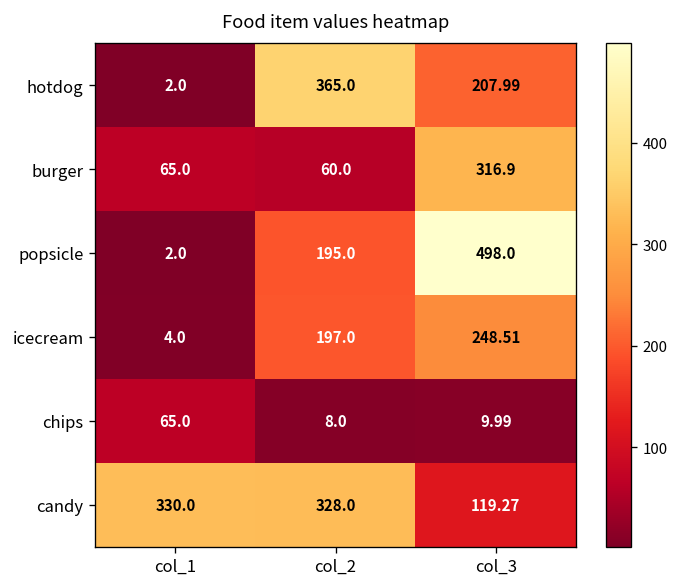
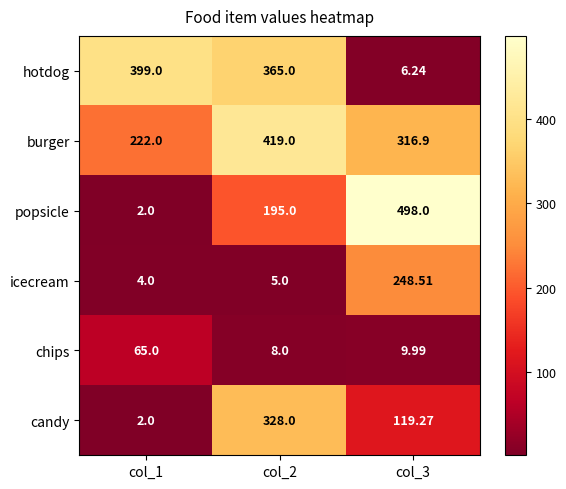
  {
    "hotdog": {
-     "col_1": 2.0,
+     "col_1": 399.0,
      "col_2": 365.0,
-     "col_3": 207.99
+     "col_3": 6.24
    },
    "burger": {
-     "col_1": 65.0,
-     "col_2": 60.0,
+     "col_1": 222.0,
+     "col_2": 419.0,
      "col_3": 316.9
    },
    "popsicle": {
      "col_1": 2.0,
      "col_2": 195.0,
      "col_3": 498.0
    },
    "icecream": {
      "col_1": 4.0,
-     "col_2": 197.0,
+     "col_2": 5.0,
      "col_3": 248.51
    },
    "chips": {
      "col_1": 65.0,
      "col_2": 8.0,
      "col_3": 9.99
    },
    "candy": {
-     "col_1": 330.0,
+     "col_1": 2.0,
      "col_2": 328.0,
      "col_3": 119.27
    }
  }
